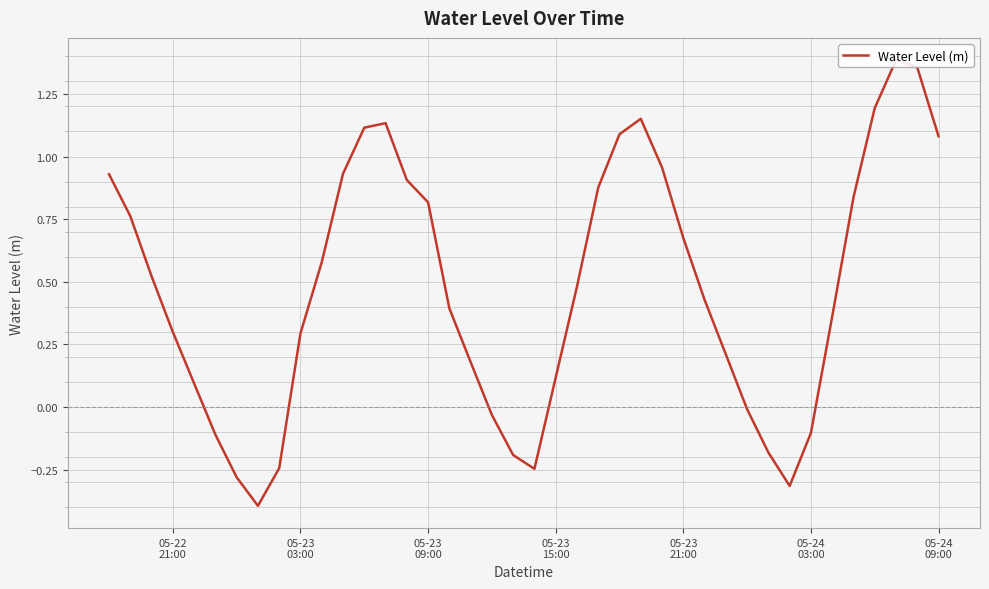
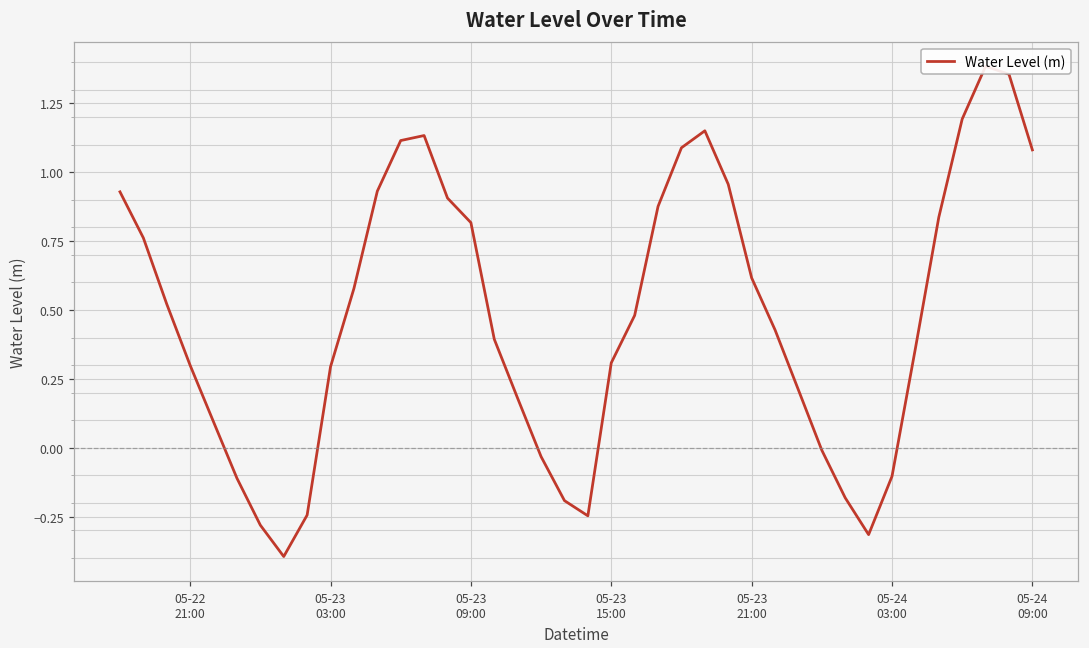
  {
    "05-22 21:00": 0.30,
    "05-23 03:00": 0.29,
    "05-23 09:00": 0.82,
-   "05-23 15:00": 0.12,
-   "05-23 21:00": 0.67,
+   "05-23 15:00": 0.31,
+   "05-23 21:00": 0.62,
    "05-24 03:00": -0.10,
    "05-24 09:00": 1.08
  }
